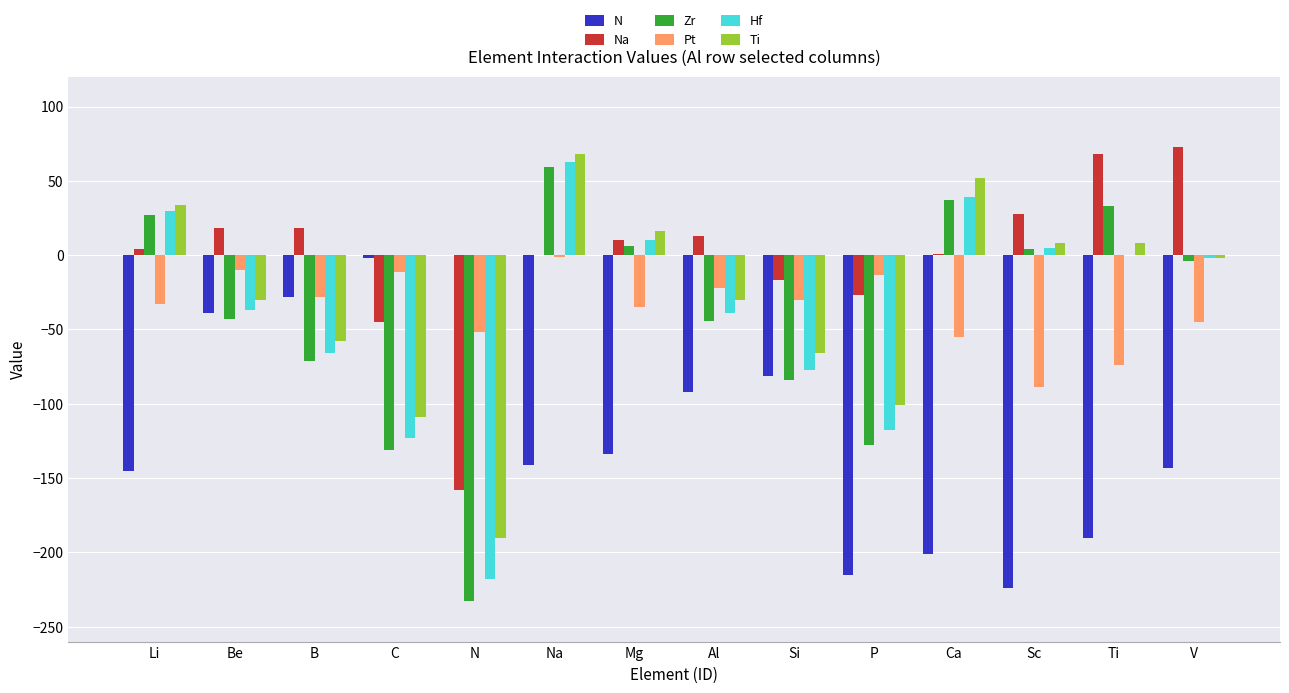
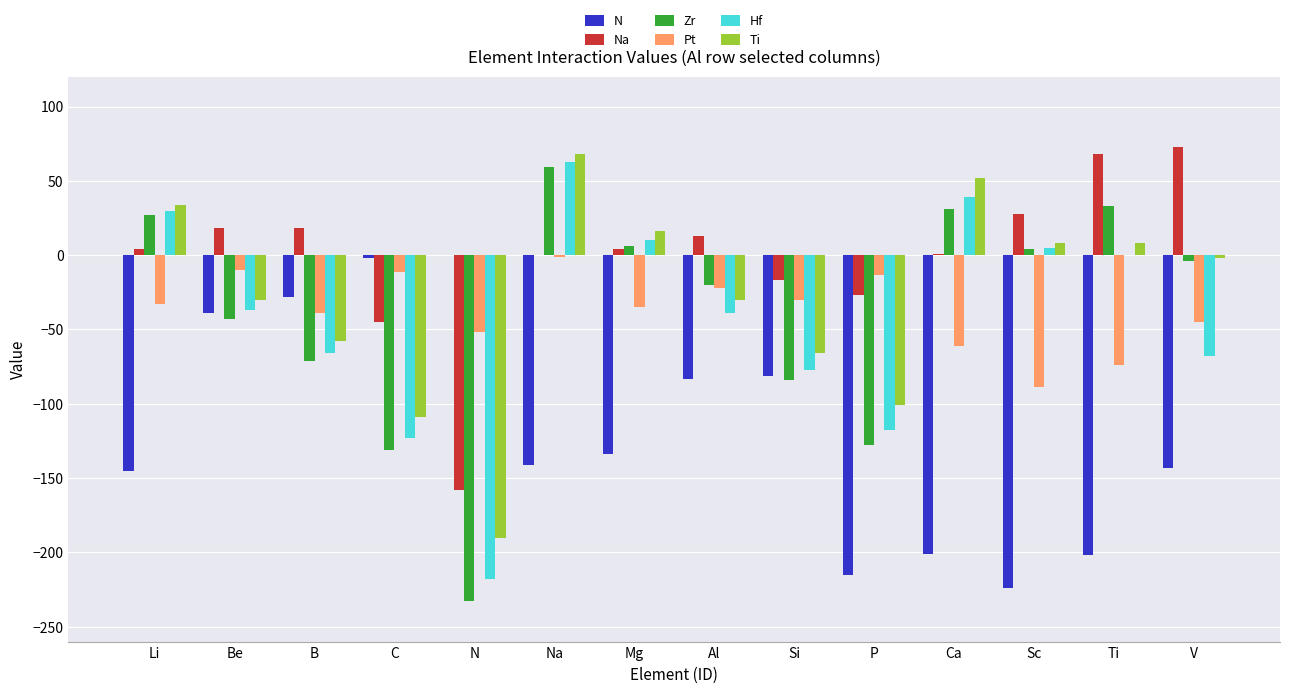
  {
    "N": {
      "Li": -145,
      "Be": -39,
      "B": -28,
      "C": -2,
      "N": 0,
      "Na": -141,
      "Mg": -134,
-     "Al": -92,
+     "Al": -83,
      "Si": -81,
      "P": -215,
      "Ca": -201,
      "Sc": -224,
-     "Ti": -190,
+     "Ti": -202,
      "V": -143
    },
    "Na": {
      "Li": 4,
      "Be": 18,
      "B": 18,
      "C": -45,
      "N": -158,
      "Na": 0,
-     "Mg": 10,
+     "Mg": 4,
      "Al": 13,
      "Si": -17,
      "P": -27,
      "Sc": 28,
      "Ti": 68,
      "V": 73
    },
    "Zr": {
      "Li": 27,
      "Be": -43,
      "B": -71,
      "C": -131,
      "N": -233,
      "Na": 59,
      "Mg": 6,
-     "Al": -44,
+     "Al": -20,
      "Si": -84,
      "P": -128,
-     "Ca": 37,
+     "Ca": 31,
      "Sc": 4,
      "Ti": 33,
      "V": -4
    },
    "Pt": {
      "Li": -33,
      "Be": -10,
-     "B": -28,
+     "B": -39,
      "C": -11,
      "N": -52,
      "Mg": -35,
      "Al": -22,
      "Si": -30,
      "P": -14,
-     "Ca": -55,
+     "Ca": -61,
      "Sc": -89,
      "Ti": -74,
      "V": -45
    },
    "Hf": {
      "Li": 30,
      "Be": -37,
      "B": -66,
      "C": -123,
      "N": -218,
      "Na": 63,
      "Mg": 10,
      "Al": -39,
      "Si": -77,
      "P": -118,
      "Ca": 39,
      "Sc": 5,
      "Ti": 0,
-     "V": -2
+     "V": -68
    },
    "Ti": {
      "Li": 34,
      "Be": -30,
      "B": -58,
      "C": -109,
      "N": -190,
      "Na": 68,
      "Mg": 16,
      "Al": -30,
      "Si": -66,
      "P": -101,
      "Ca": 52,
      "Sc": 8,
      "Ti": 8,
      "V": -2
    }
  }
